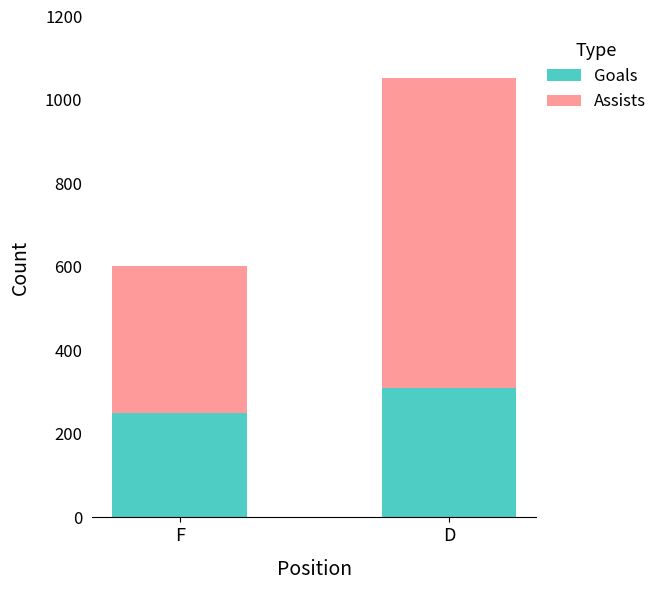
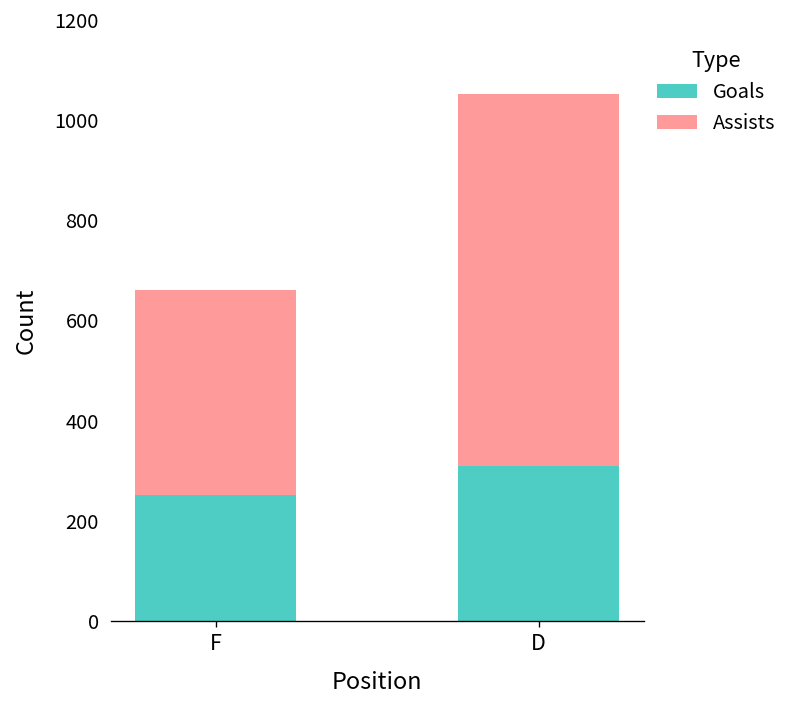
  {
    "Goals": {
      "F": 250,
      "D": 310
    },
    "Assists": {
-     "F": 350,
+     "F": 410,
      "D": 740
    }
  }
